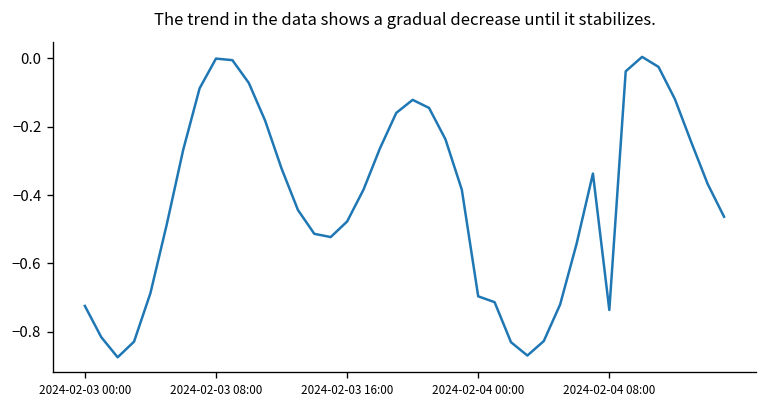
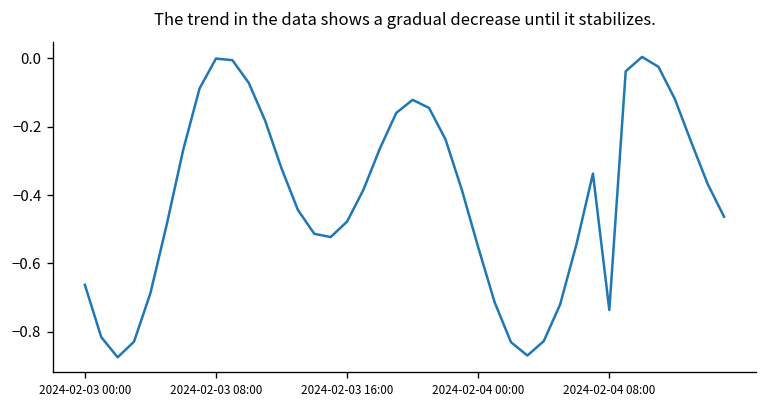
  {
-   "2024-02-03 00:00": -0.72,
+   "2024-02-03 00:00": -0.66,
    "2024-02-03 08:00": 0.00,
    "2024-02-03 16:00": -0.48,
-   "2024-02-04 00:00": -0.70,
+   "2024-02-04 00:00": -0.55,
    "2024-02-04 08:00": -0.74
  }
